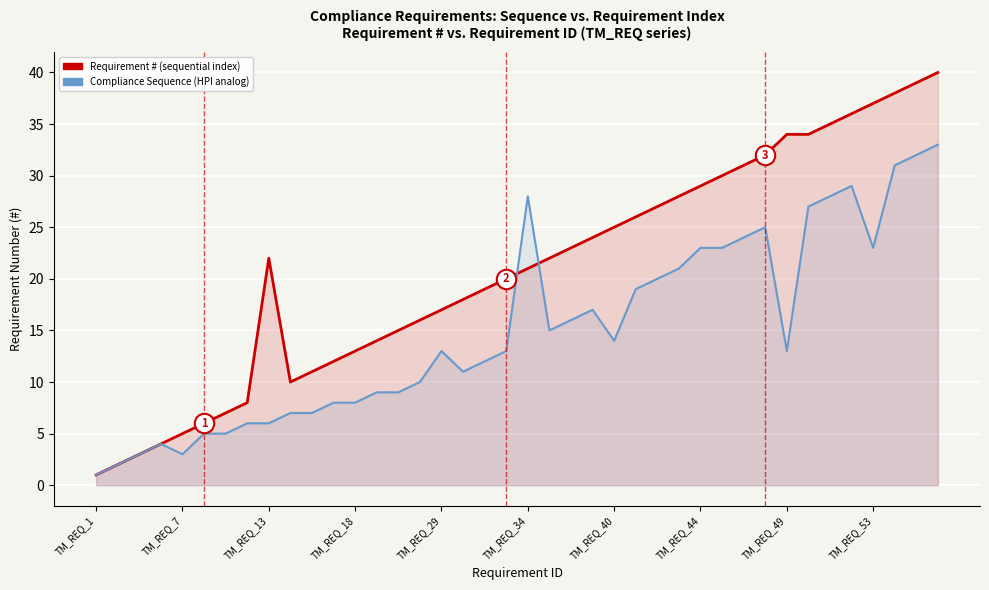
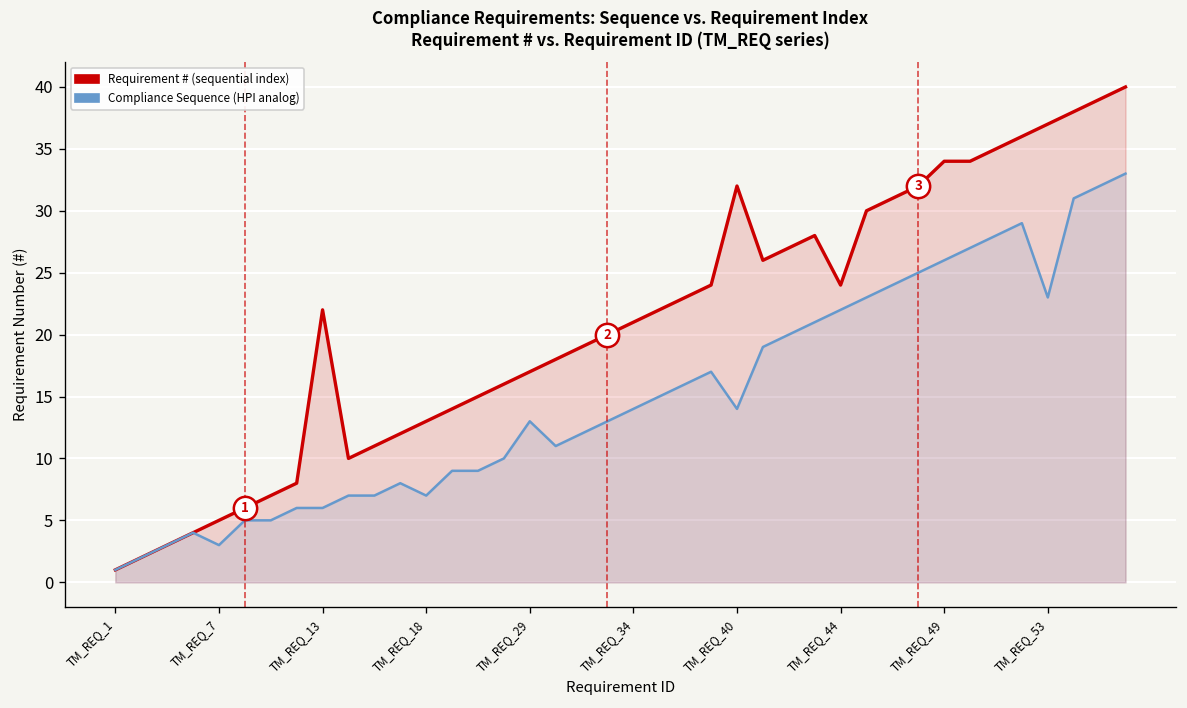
  {
    "Requirement # (sequential index)": {
      "TM_REQ_7": 5,
      "TM_REQ_13": 22,
      "TM_REQ_18": 13,
      "TM_REQ_29": 17,
      "TM_REQ_34": 21,
-     "TM_REQ_40": 25,
-     "TM_REQ_44": 29,
+     "TM_REQ_40": 32,
+     "TM_REQ_44": 24,
      "TM_REQ_49": 34,
      "TM_REQ_53": 37
    },
    "Compliance Sequence (HPI analog)": {
      "TM_REQ_7": 3,
      "TM_REQ_13": 6,
-     "TM_REQ_18": 8,
+     "TM_REQ_18": 7,
      "TM_REQ_29": 13,
-     "TM_REQ_34": 28,
+     "TM_REQ_34": 14,
      "TM_REQ_40": 14,
-     "TM_REQ_44": 23,
-     "TM_REQ_49": 13,
+     "TM_REQ_44": 22,
+     "TM_REQ_49": 26,
      "TM_REQ_53": 23
    }
  }
